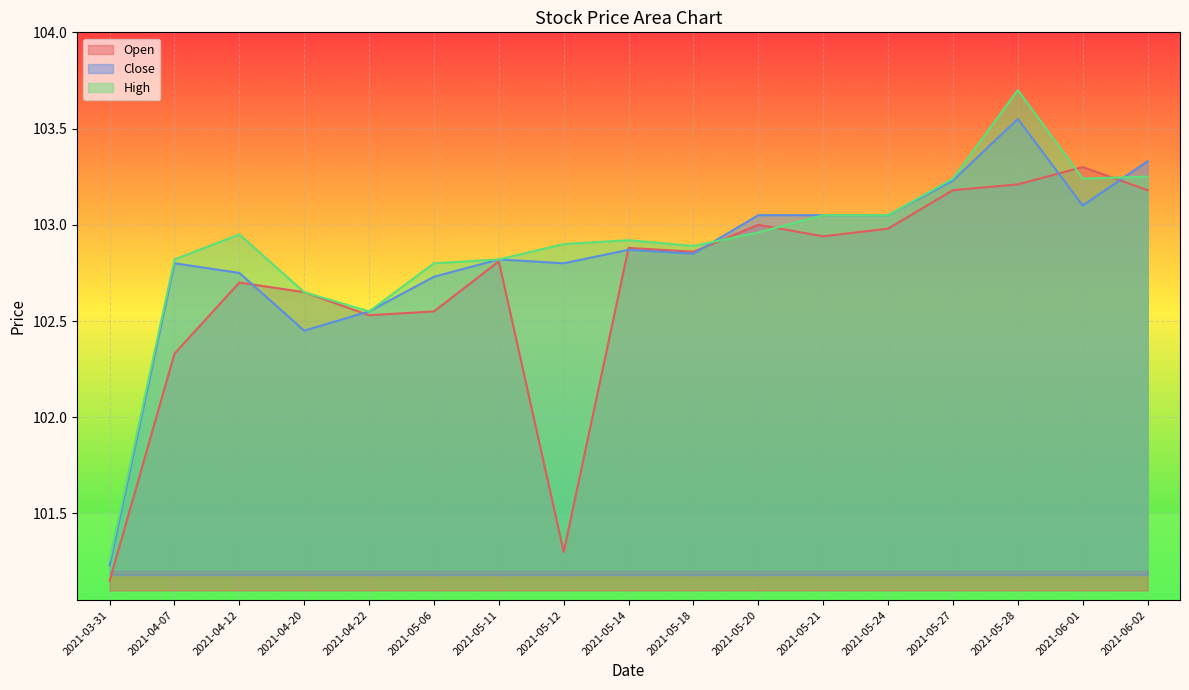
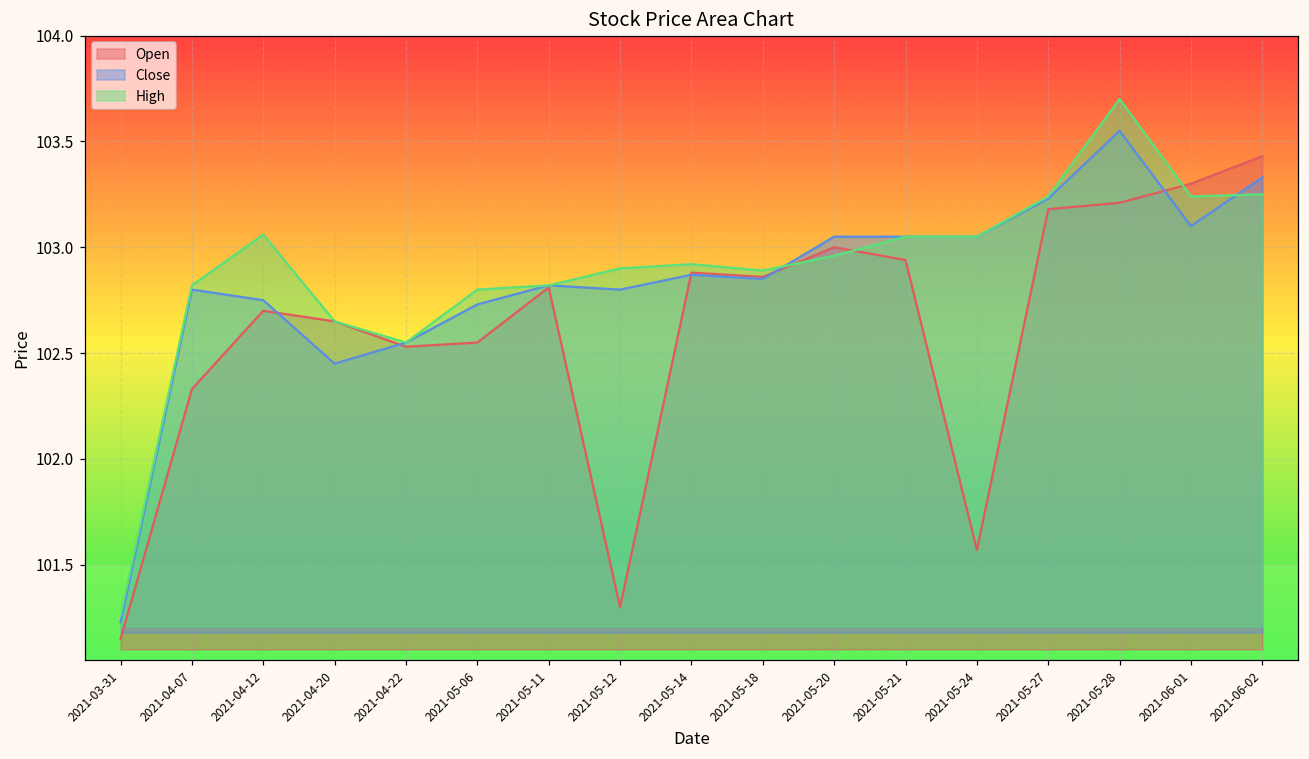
  {
    "Open": {
      "2021-03-31": 101.15,
      "2021-04-07": 102.33,
      "2021-04-12": 102.70,
      "2021-04-22": 102.53,
      "2021-05-06": 102.55,
      "2021-05-12": 101.30,
      "2021-05-20": 103.00,
      "2021-05-21": 102.94,
-     "2021-05-24": 102.98,
+     "2021-05-24": 101.57,
      "2021-05-27": 103.18,
      "2021-05-28": 103.21,
      "2021-06-01": 103.30,
-     "2021-06-02": 103.18
+     "2021-06-02": 103.43
    },
    "Close": {
      "2021-03-31": 101.23,
      "2021-04-07": 102.80,
      "2021-04-12": 102.75,
      "2021-04-20": 102.45,
      "2021-05-06": 102.73,
      "2021-05-12": 102.80,
      "2021-05-20": 103.05,
      "2021-05-28": 103.55,
      "2021-06-01": 103.10,
      "2021-06-02": 103.33
    },
    "High": {
      "2021-03-31": 101.26,
      "2021-04-07": 102.82,
-     "2021-04-12": 102.95,
+     "2021-04-12": 103.06,
      "2021-05-06": 102.80,
      "2021-05-12": 102.90,
      "2021-05-14": 102.92,
      "2021-05-18": 102.89,
      "2021-05-20": 102.96,
      "2021-05-28": 103.70,
      "2021-06-01": 103.24,
      "2021-06-02": 103.25
    }
  }
